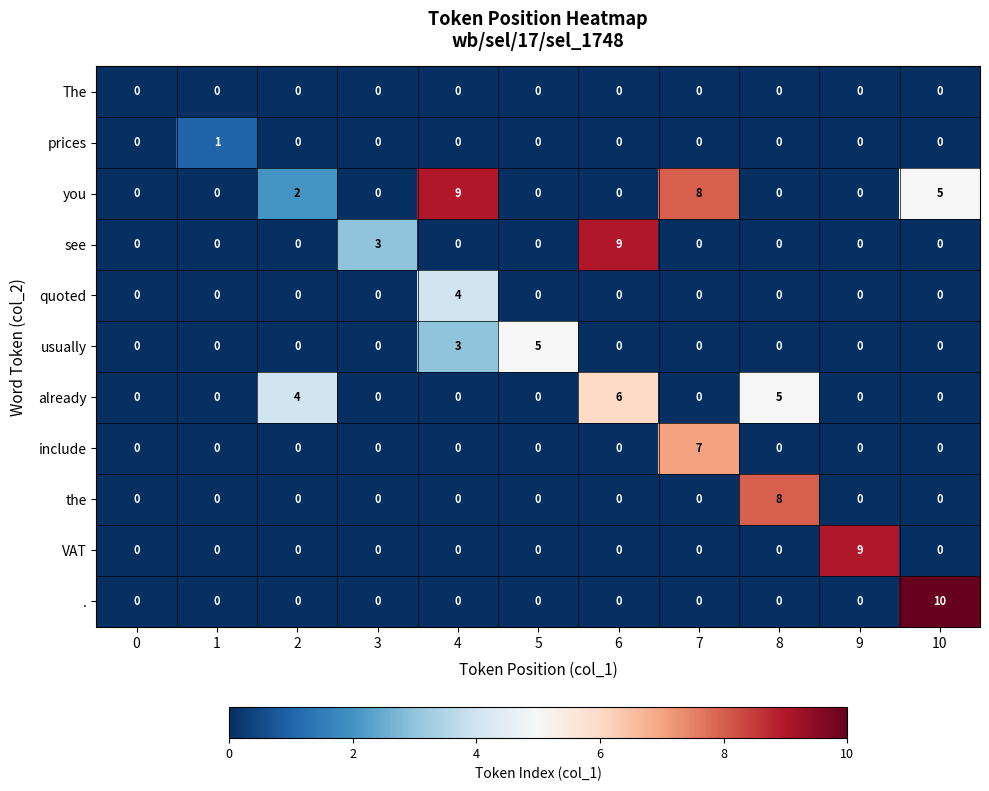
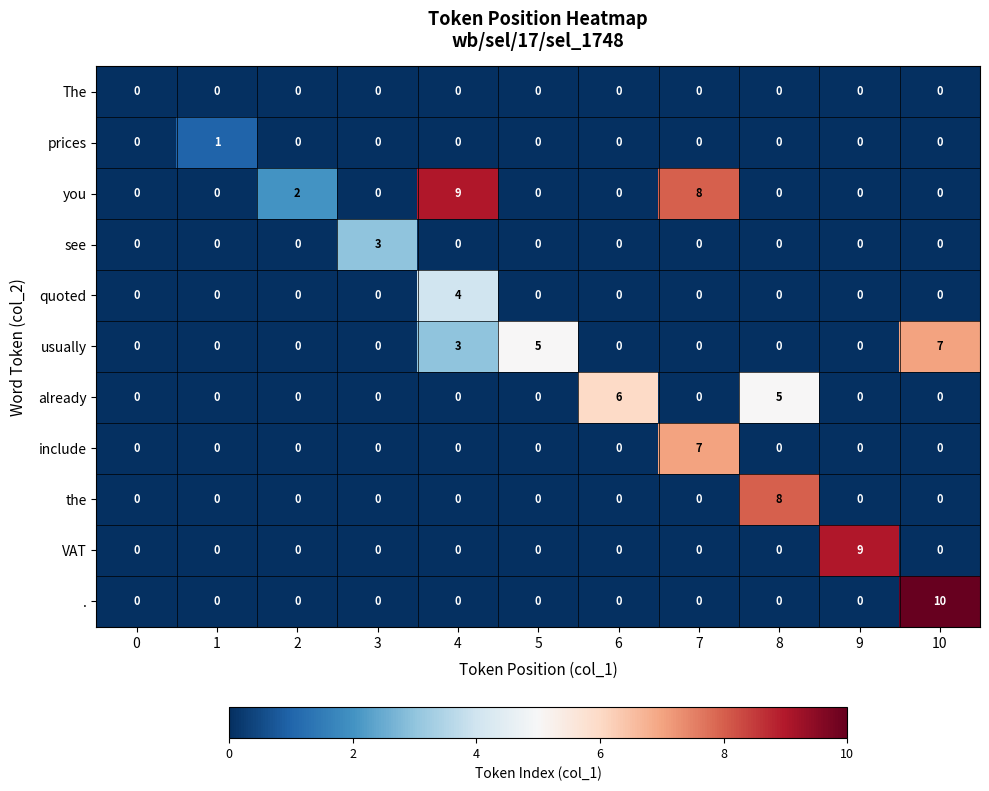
  {
    "The": {
      "0": 0,
      "1": 0,
      "2": 0,
      "3": 0,
      "4": 0,
      "5": 0,
      "6": 0,
      "7": 0,
      "8": 0,
      "9": 0,
      "10": 0
    },
    "prices": {
      "0": 0,
      "1": 1,
      "2": 0,
      "3": 0,
      "4": 0,
      "5": 0,
      "6": 0,
      "7": 0,
      "8": 0,
      "9": 0,
      "10": 0
    },
    "you": {
      "0": 0,
      "1": 0,
      "2": 2,
      "3": 0,
      "4": 9,
      "5": 0,
      "6": 0,
      "7": 8,
      "8": 0,
      "9": 0,
-     "10": 5
+     "10": 0
    },
    "see": {
      "0": 0,
      "1": 0,
      "2": 0,
      "3": 3,
      "4": 0,
      "5": 0,
-     "6": 9,
+     "6": 0,
      "7": 0,
      "8": 0,
      "9": 0,
      "10": 0
    },
    "quoted": {
      "0": 0,
      "1": 0,
      "2": 0,
      "3": 0,
      "4": 4,
      "5": 0,
      "6": 0,
      "7": 0,
      "8": 0,
      "9": 0,
      "10": 0
    },
    "usually": {
      "0": 0,
      "1": 0,
      "2": 0,
      "3": 0,
      "4": 3,
      "5": 5,
      "6": 0,
      "7": 0,
      "8": 0,
      "9": 0,
-     "10": 0
+     "10": 7
    },
    "already": {
      "0": 0,
      "1": 0,
-     "2": 4,
+     "2": 0,
      "3": 0,
      "4": 0,
      "5": 0,
      "6": 6,
      "7": 0,
      "8": 5,
      "9": 0,
      "10": 0
    },
    "include": {
      "0": 0,
      "1": 0,
      "2": 0,
      "3": 0,
      "4": 0,
      "5": 0,
      "6": 0,
      "7": 7,
      "8": 0,
      "9": 0,
      "10": 0
    },
    "the": {
      "0": 0,
      "1": 0,
      "2": 0,
      "3": 0,
      "4": 0,
      "5": 0,
      "6": 0,
      "7": 0,
      "8": 8,
      "9": 0,
      "10": 0
    },
    "VAT": {
      "0": 0,
      "1": 0,
      "2": 0,
      "3": 0,
      "4": 0,
      "5": 0,
      "6": 0,
      "7": 0,
      "8": 0,
      "9": 9,
      "10": 0
    },
    ".": {
      "0": 0,
      "1": 0,
      "2": 0,
      "3": 0,
      "4": 0,
      "5": 0,
      "6": 0,
      "7": 0,
      "8": 0,
      "9": 0,
      "10": 10
    }
  }
